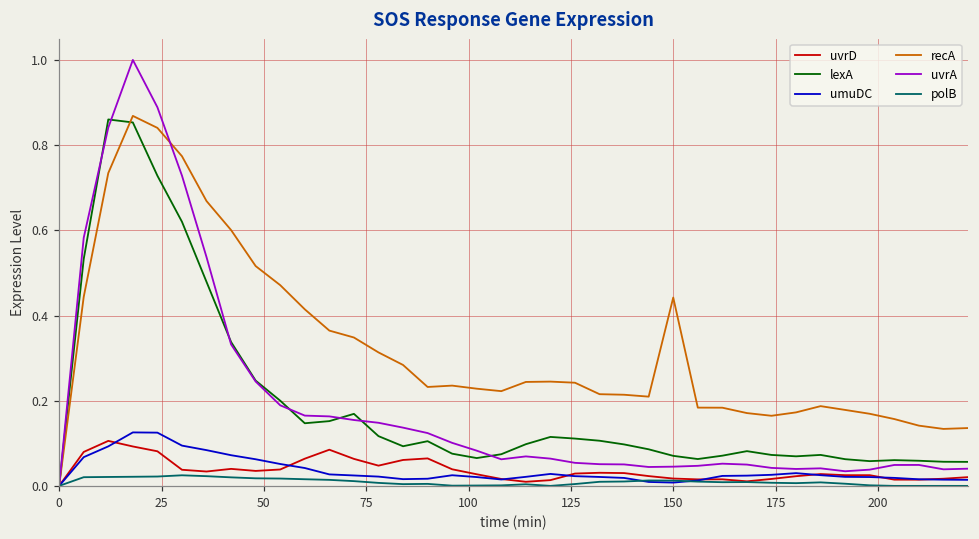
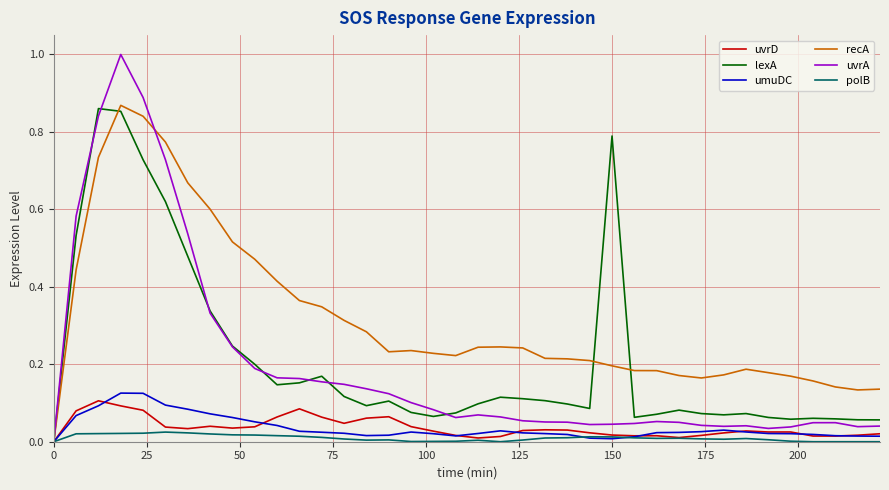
  {
    "lexA": {
-     "150": 0.07
+     "150": 0.79
    },
    "recA": {
-     "150": 0.44
+     "150": 0.20
    },
    "uvrA": {
      "150": 0.05
    }
  }
